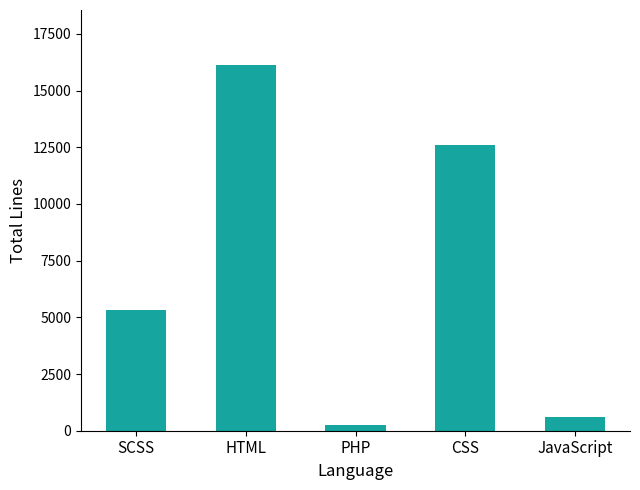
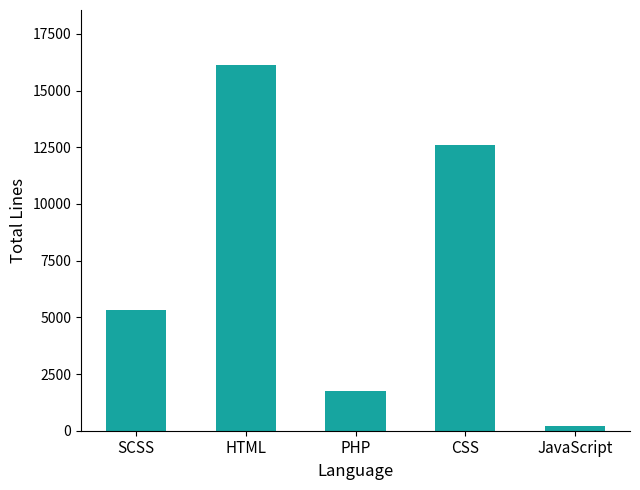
  {
    "SCSS": 5300,
    "HTML": 16100,
-   "PHP": 200,
+   "PHP": 1800,
    "CSS": 12600,
-   "JavaScript": 600
+   "JavaScript": 200
  }
